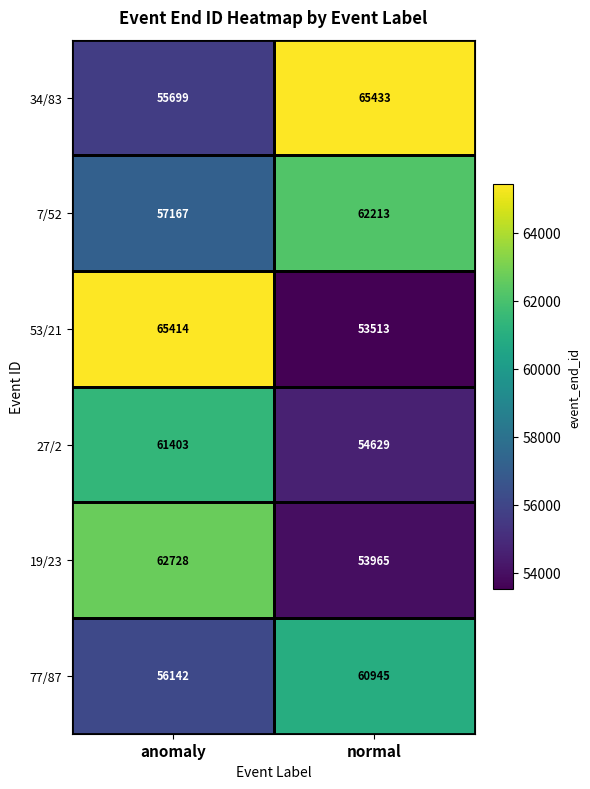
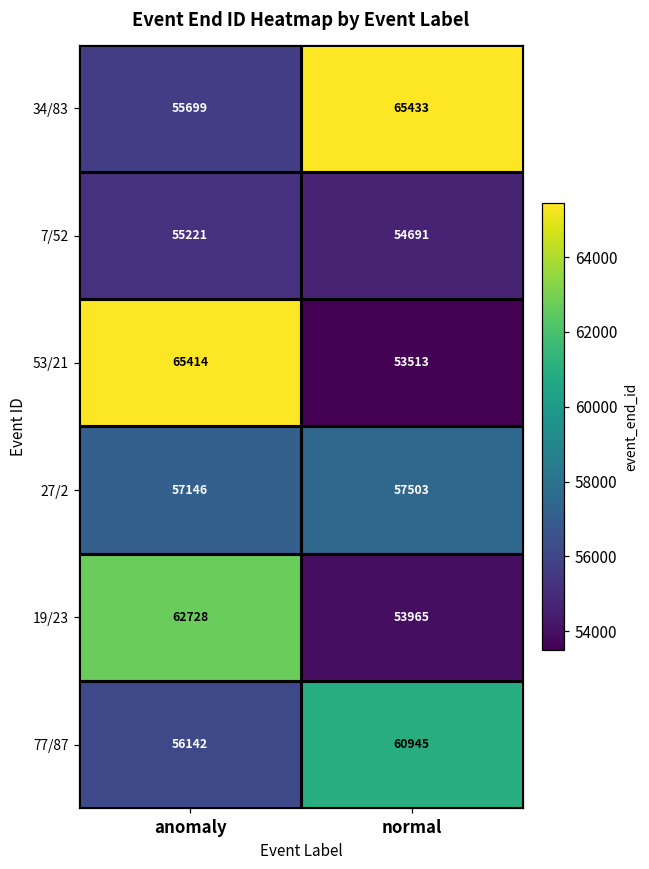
  {
    "34/83": {
      "anomaly": 55699,
      "normal": 65433
    },
    "7/52": {
-     "anomaly": 57167,
-     "normal": 62213
+     "anomaly": 55221,
+     "normal": 54691
    },
    "53/21": {
      "anomaly": 65414,
      "normal": 53513
    },
    "27/2": {
-     "anomaly": 61403,
-     "normal": 54629
+     "anomaly": 57146,
+     "normal": 57503
    },
    "19/23": {
      "anomaly": 62728,
      "normal": 53965
    },
    "77/87": {
      "anomaly": 56142,
      "normal": 60945
    }
  }
